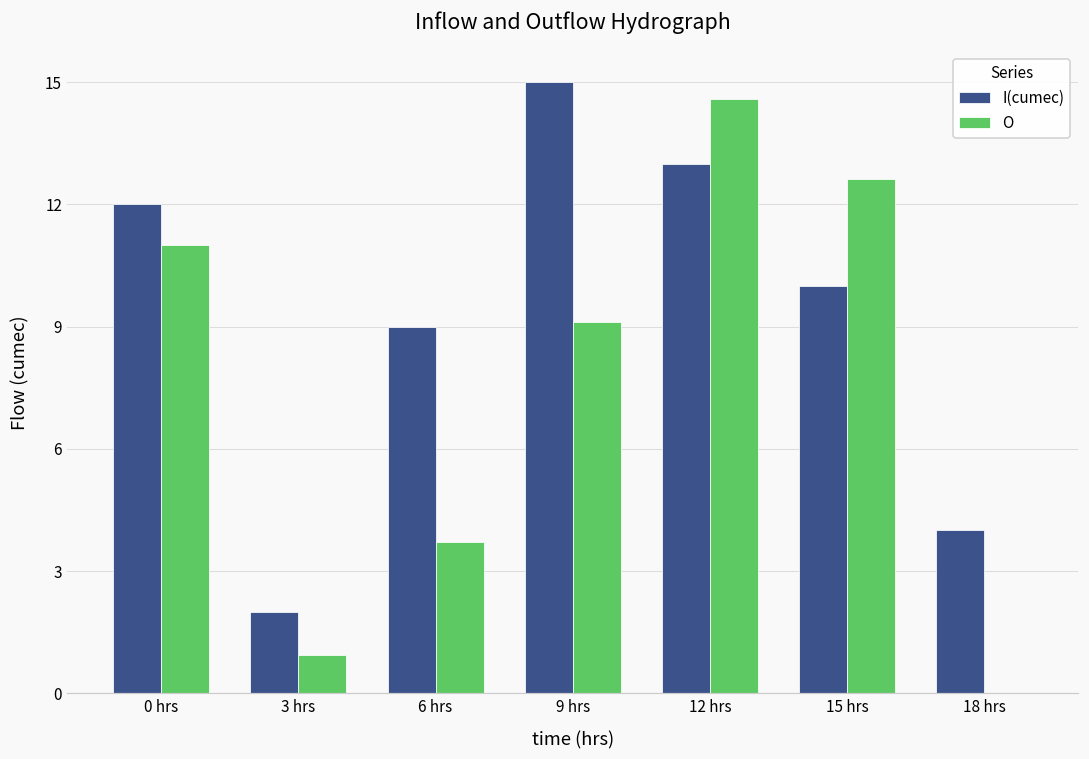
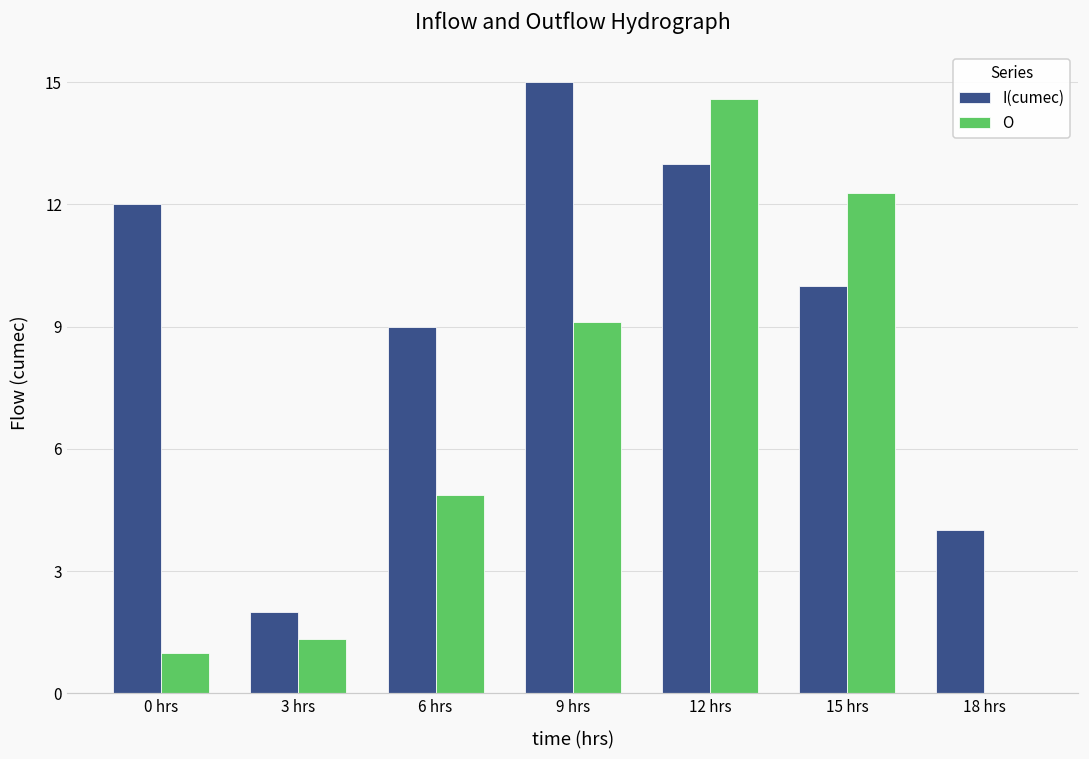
  {
    "I(cumec)": {
      "0 hrs": 12.0,
      "3 hrs": 2.0,
      "6 hrs": 9.0,
      "9 hrs": 15.0,
      "12 hrs": 13.0,
      "15 hrs": 10.0,
      "18 hrs": 4.0
    },
    "O": {
-     "0 hrs": 11,
-     "3 hrs": 0.9,
-     "6 hrs": 3.7,
+     "0 hrs": 1,
+     "3 hrs": 1.3,
+     "6 hrs": 4.9,
      "9 hrs": 9.1,
      "12 hrs": 14.6,
-     "15 hrs": 12.6,
+     "15 hrs": 12.3,
      "18 hrs": 0.0
    }
  }
